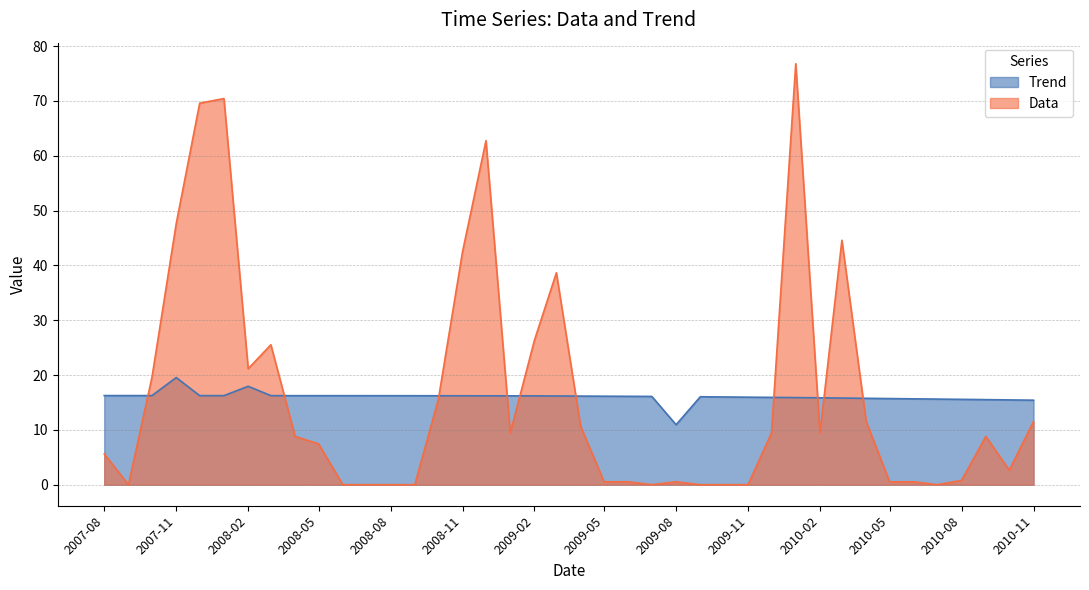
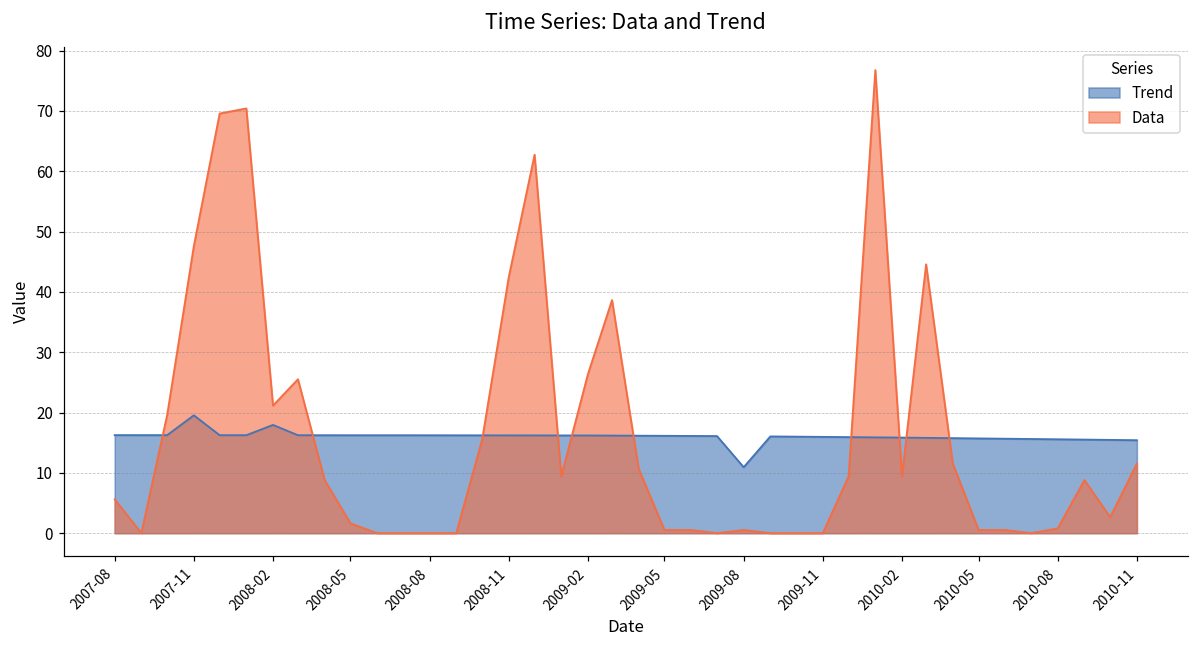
  {
    "Trend": {
      "2007-08": 16,
      "2007-11": 20,
      "2008-02": 18,
      "2008-05": 16,
      "2008-08": 16,
      "2008-11": 16,
      "2009-02": 16,
      "2009-05": 16,
      "2009-08": 11,
      "2009-11": 16,
      "2010-02": 16,
      "2010-05": 16,
      "2010-08": 16,
      "2010-11": 15
    },
    "Data": {
      "2007-08": 6,
      "2007-11": 48,
      "2008-02": 21,
-     "2008-05": 7,
+     "2008-05": 2,
      "2008-08": 0,
      "2008-11": 42,
      "2009-02": 26,
      "2009-05": 1,
      "2009-08": 1,
      "2009-11": 0,
      "2010-02": 9,
      "2010-05": 1,
      "2010-08": 1,
      "2010-11": 12
    }
  }
